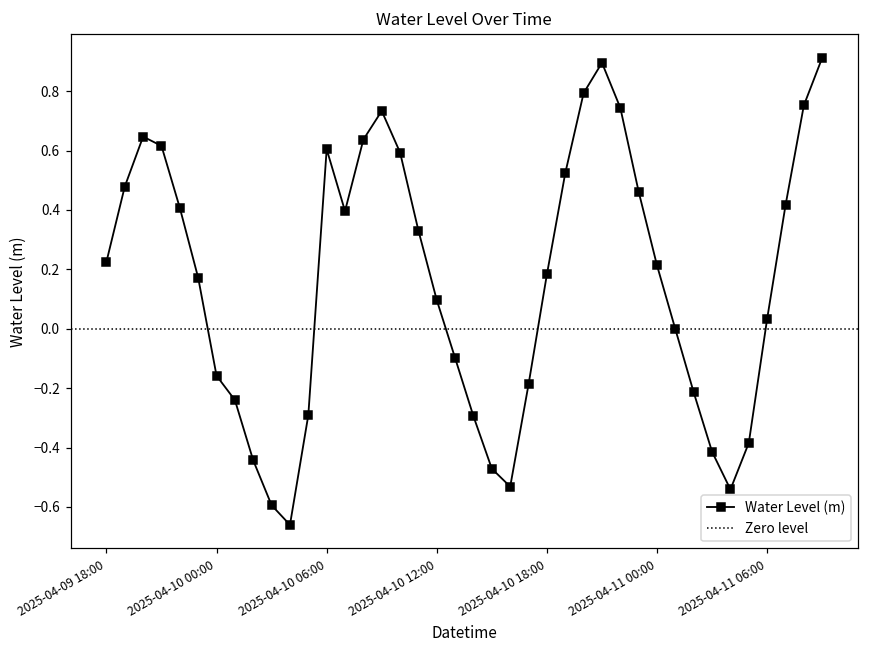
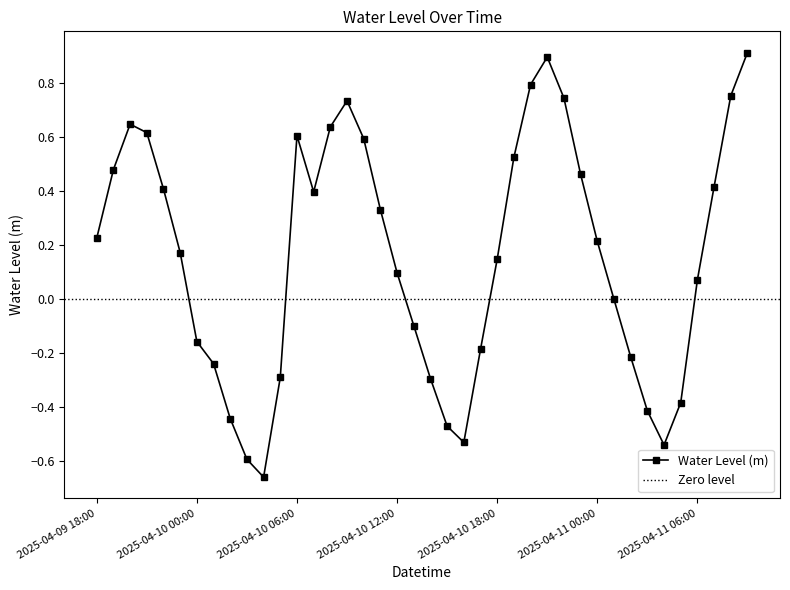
  {
    "2025-04-09 18:00": 0.23,
    "2025-04-10 00:00": -0.16,
    "2025-04-10 06:00": 0.60,
    "2025-04-10 12:00": 0.10,
-   "2025-04-10 18:00": 0.18,
+   "2025-04-10 18:00": 0.15,
    "2025-04-11 00:00": 0.21,
-   "2025-04-11 06:00": 0.03
+   "2025-04-11 06:00": 0.07
  }
